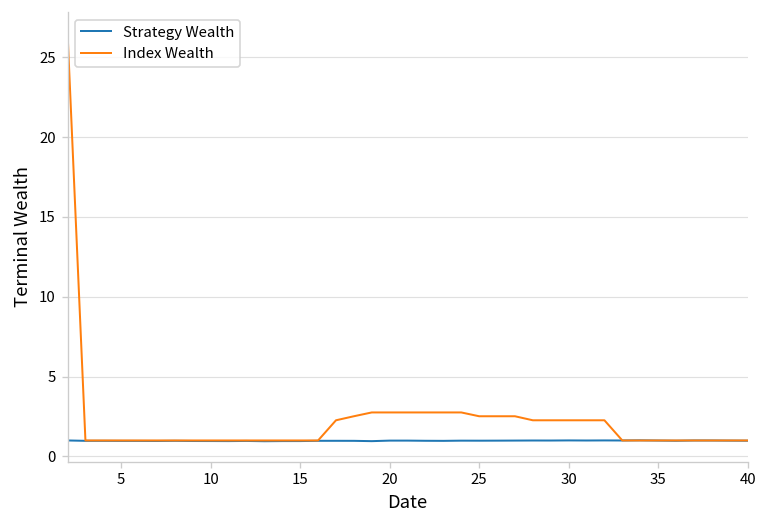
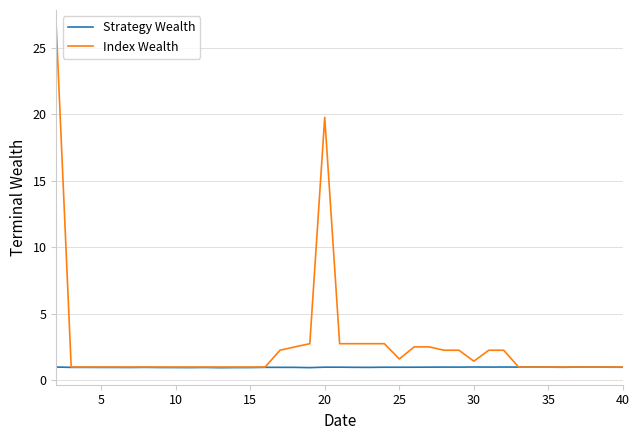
  {
    "Strategy Wealth": {
      "20": 1.0,
      "25": 1.0,
      "30": 1.0
    },
    "Index Wealth": {
-     "20": 2.8,
-     "25": 2.5,
-     "30": 2.3
+     "20": 19.8,
+     "25": 1.6,
+     "30": 1.4
    }
  }
